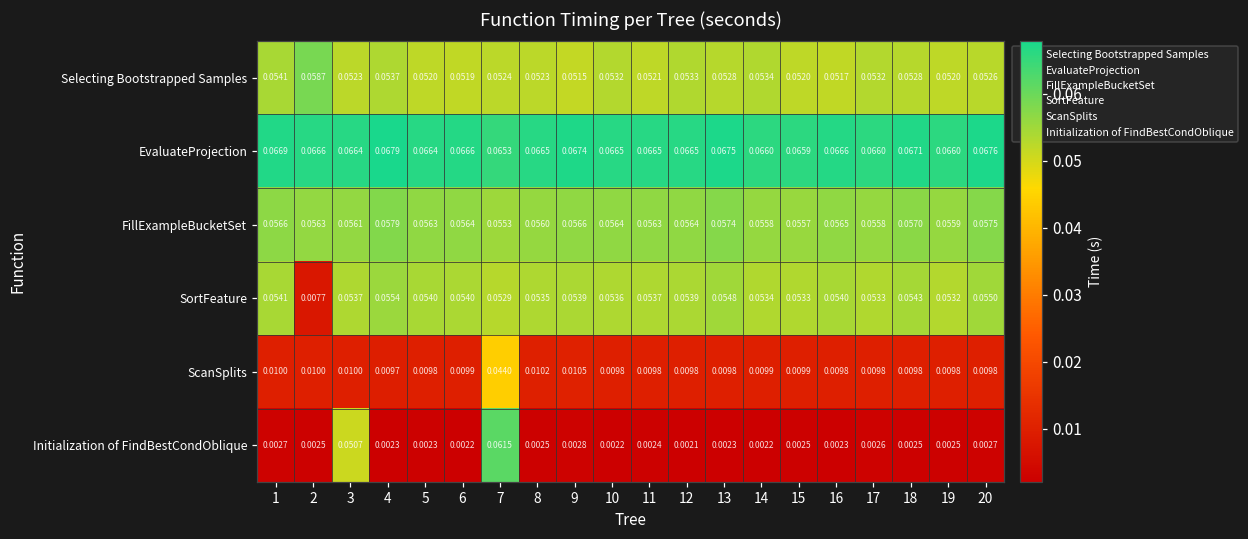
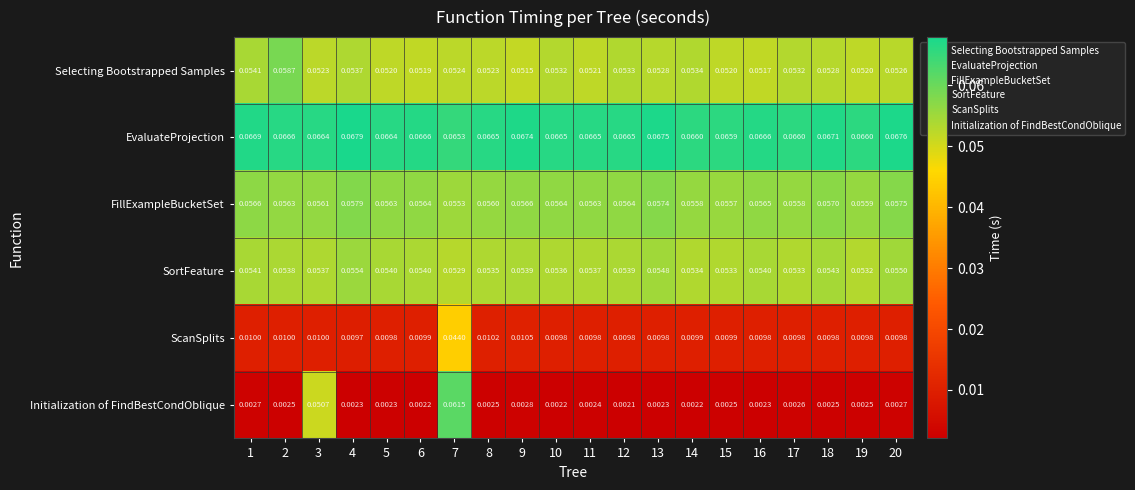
  {
    "Selecting Bootstrapped Samples": {
      "1": 0.0541,
      "2": 0.0587,
      "3": 0.0523,
      "4": 0.0537,
      "5": 0.0520,
      "6": 0.0519,
      "7": 0.0524,
      "8": 0.0523,
      "9": 0.0515,
      "10": 0.0532,
      "11": 0.0521,
      "12": 0.0533,
      "13": 0.0528,
      "14": 0.0534,
      "15": 0.0520,
      "16": 0.0517,
      "17": 0.0532,
      "18": 0.0528,
      "19": 0.0520,
      "20": 0.0526
    },
    "EvaluateProjection": {
      "1": 0.0669,
      "2": 0.0666,
      "3": 0.0664,
      "4": 0.0679,
      "5": 0.0664,
      "6": 0.0666,
      "7": 0.0653,
      "8": 0.0665,
      "9": 0.0674,
      "10": 0.0665,
      "11": 0.0665,
      "12": 0.0665,
      "13": 0.0675,
      "14": 0.0660,
      "15": 0.0659,
      "16": 0.0666,
      "17": 0.0660,
      "18": 0.0671,
      "19": 0.0660,
      "20": 0.0676
    },
    "FillExampleBucketSet": {
      "1": 0.0566,
      "2": 0.0563,
      "3": 0.0561,
      "4": 0.0579,
      "5": 0.0563,
      "6": 0.0564,
      "7": 0.0553,
      "8": 0.0560,
      "9": 0.0566,
      "10": 0.0564,
      "11": 0.0563,
      "12": 0.0564,
      "13": 0.0574,
      "14": 0.0558,
      "15": 0.0557,
      "16": 0.0565,
      "17": 0.0558,
      "18": 0.0570,
      "19": 0.0559,
      "20": 0.0575
    },
    "SortFeature": {
      "1": 0.0541,
-     "2": 0.0077,
+     "2": 0.0538,
      "3": 0.0537,
      "4": 0.0554,
      "5": 0.0540,
      "6": 0.0540,
      "7": 0.0529,
      "8": 0.0535,
      "9": 0.0539,
      "10": 0.0536,
      "11": 0.0537,
      "12": 0.0539,
      "13": 0.0548,
      "14": 0.0534,
      "15": 0.0533,
      "16": 0.0540,
      "17": 0.0533,
      "18": 0.0543,
      "19": 0.0532,
      "20": 0.0550
    },
    "ScanSplits": {
      "1": 0.0100,
      "2": 0.0100,
      "3": 0.0100,
      "4": 0.0097,
      "5": 0.0098,
      "6": 0.0099,
      "7": 0.0440,
      "8": 0.0102,
      "9": 0.0105,
      "10": 0.0098,
      "11": 0.0098,
      "12": 0.0098,
      "13": 0.0098,
      "14": 0.0099,
      "15": 0.0099,
      "16": 0.0098,
      "17": 0.0098,
      "18": 0.0098,
      "19": 0.0098,
      "20": 0.0098
    },
    "Initialization of FindBestCondOblique": {
      "1": 0.0027,
      "2": 0.0025,
      "3": 0.0507,
      "4": 0.0023,
      "5": 0.0023,
      "6": 0.0022,
      "7": 0.0615,
      "8": 0.0025,
      "9": 0.0028,
      "10": 0.0022,
      "11": 0.0024,
      "12": 0.0021,
      "13": 0.0023,
      "14": 0.0022,
      "15": 0.0025,
      "16": 0.0023,
      "17": 0.0026,
      "18": 0.0025,
      "19": 0.0025,
      "20": 0.0027
    }
  }
